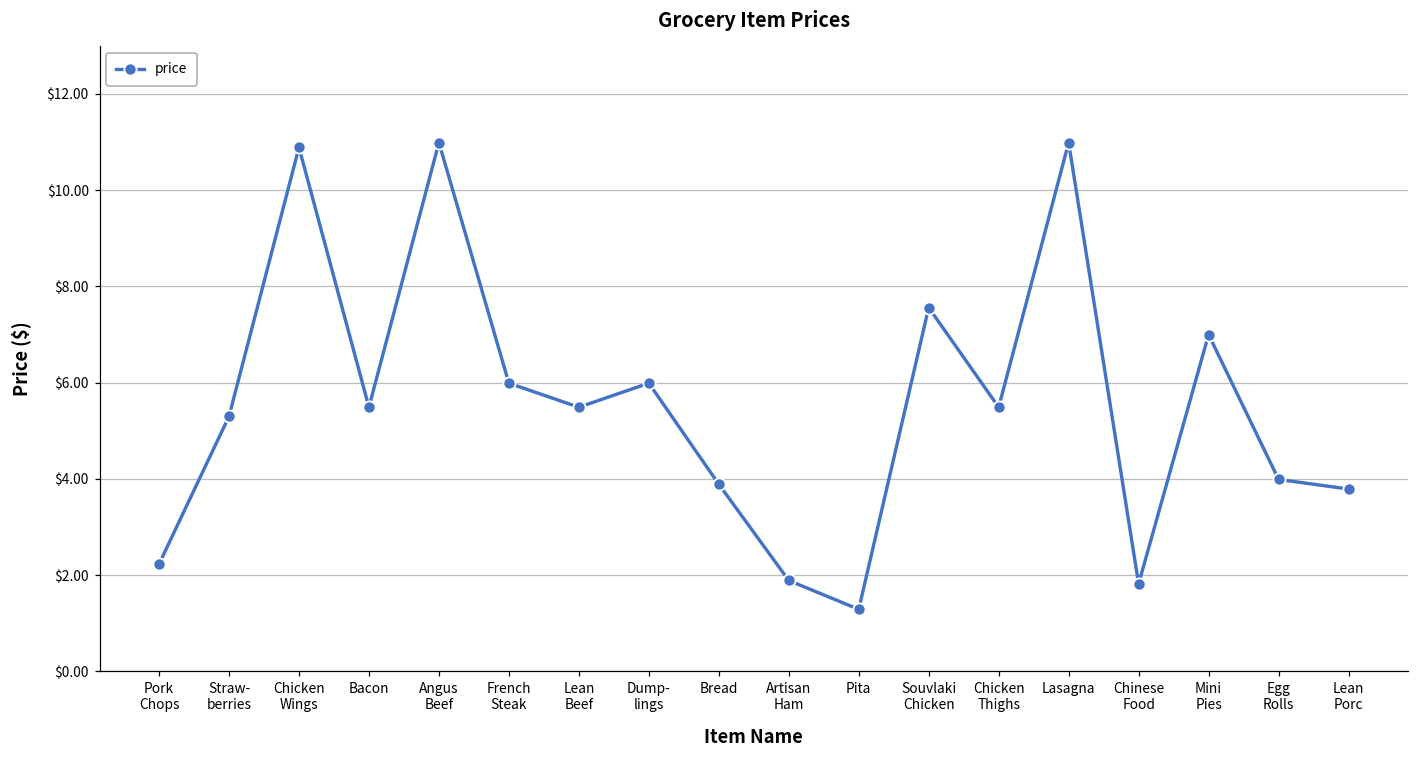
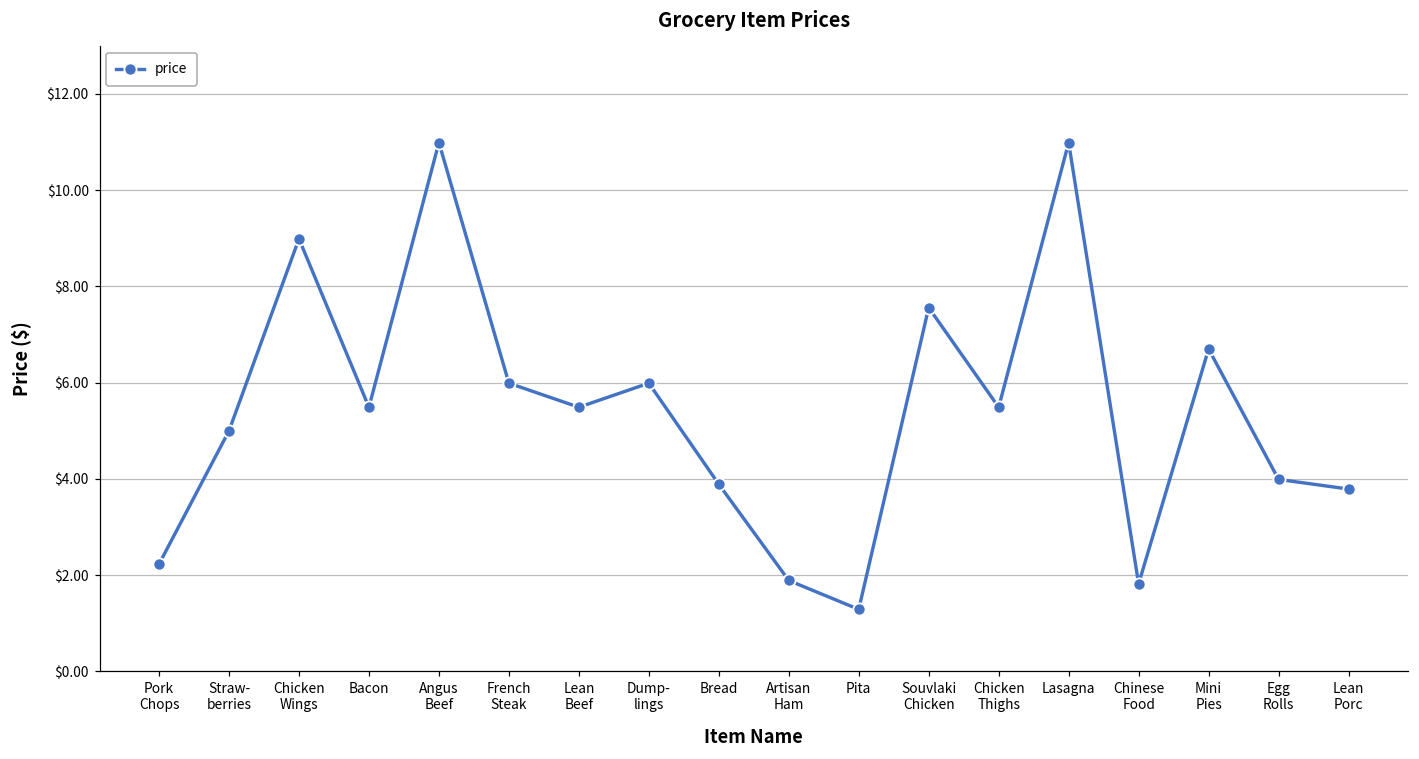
  {
    "Pork Chops": "$2.2",
-   "Straw- berries": "$5.3",
-   "Chicken Wings": "$10.9",
+   "Straw- berries": "$5.0",
+   "Chicken Wings": "$9.0",
    "Bacon": "$5.5",
    "Angus Beef": "$11.0",
    "French Steak": "$6.0",
    "Lean Beef": "$5.5",
    "Dump- lings": "$6.0",
    "Bread": "$3.9",
    "Artisan Ham": "$1.9",
    "Pita": "$1.3",
    "Souvlaki Chicken": "$7.6",
    "Chicken Thighs": "$5.5",
    "Lasagna": "$11.0",
    "Chinese Food": "$1.8",
-   "Mini Pies": "$7.0",
+   "Mini Pies": "$6.7",
    "Egg Rolls": "$4.0",
    "Lean Porc": "$3.8"
  }
